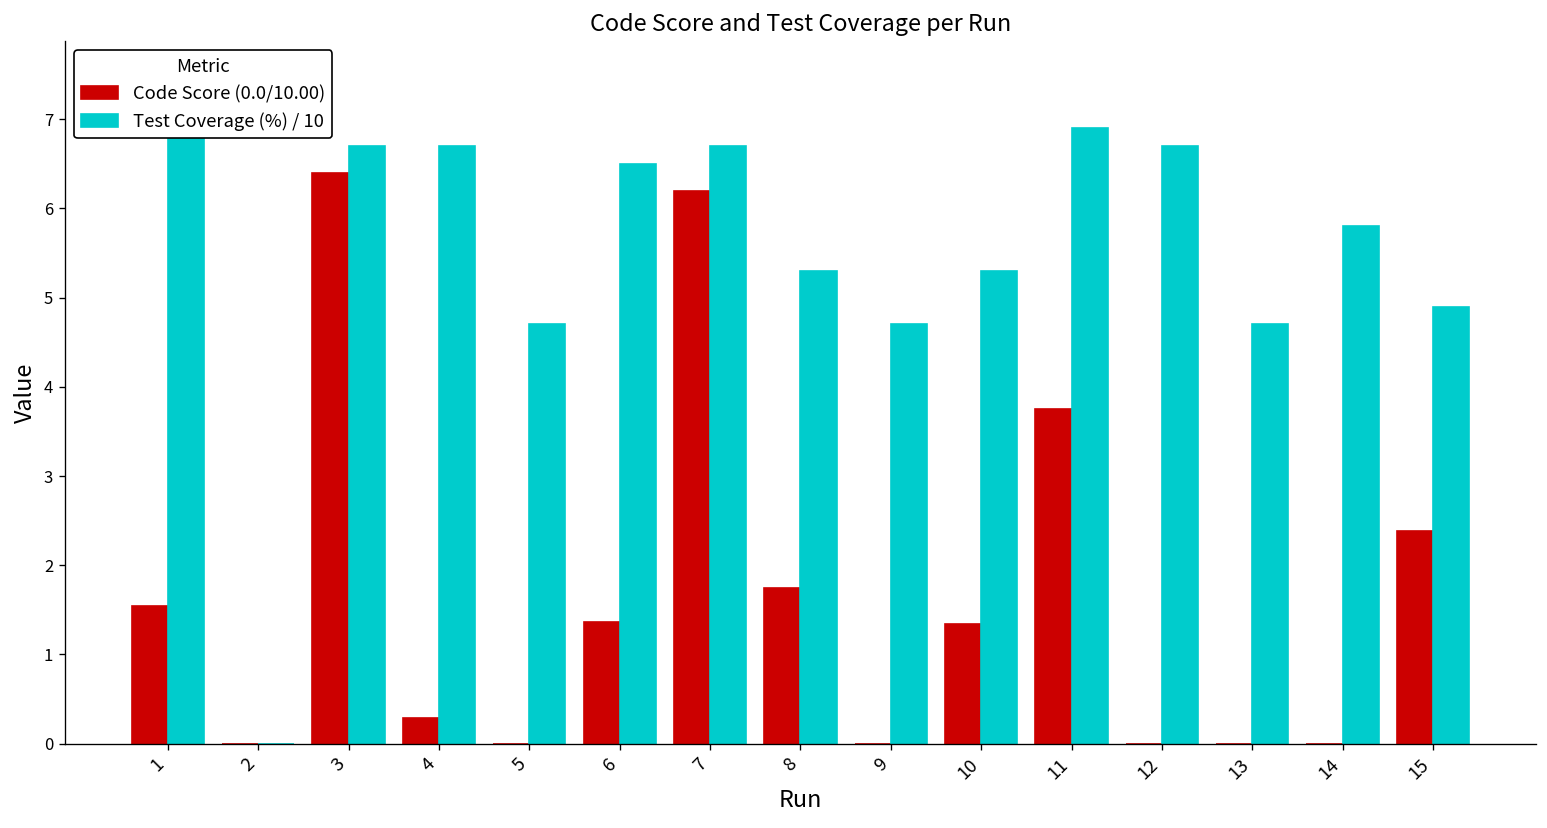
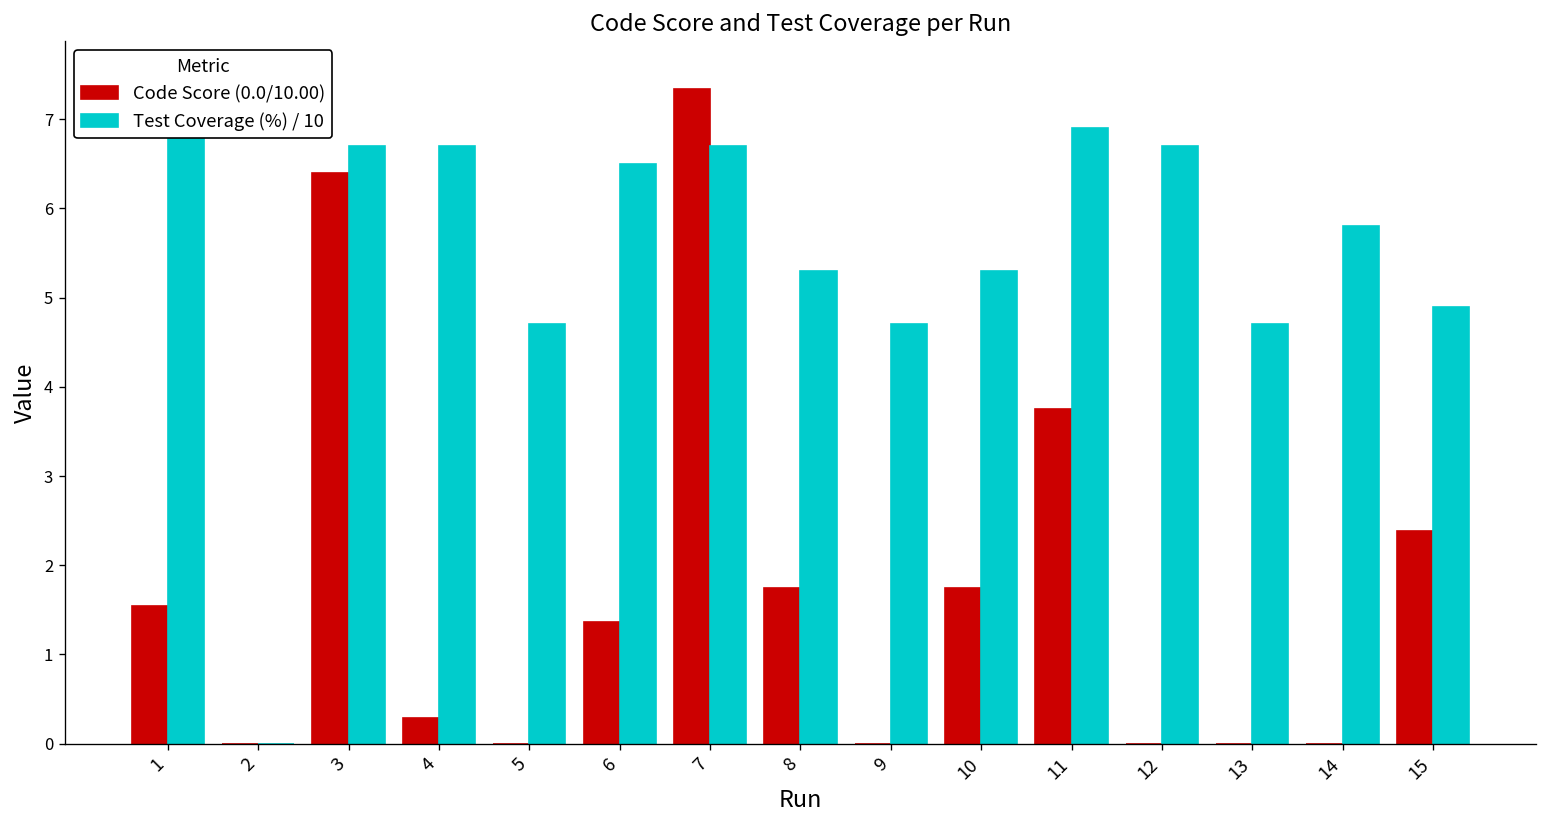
  {
    "Code Score (0.0/10.00)": {
      "1": 1.5,
      "2": 0.0,
      "3": 6.4,
      "4": 0.3,
      "5": 0.0,
      "6": 1.4,
-     "7": 6.2,
+     "7": 7.3,
      "8": 1.7,
      "9": 0.0,
-     "10": 1.3,
+     "10": 1.7,
      "11": 3.8,
      "12": 0.0,
      "13": 0.0,
      "14": 0.0,
      "15": 2.4
    },
    "Test Coverage (%) / 10": {
      "2": 0.0,
      "3": 6.7,
      "4": 6.7,
      "5": 4.7,
      "6": 6.5,
      "7": 6.7,
      "8": 5.3,
      "9": 4.7,
      "10": 5.3,
      "11": 6.9,
      "12": 6.7,
      "13": 4.7,
      "14": 5.8,
      "15": 4.9
    }
  }
